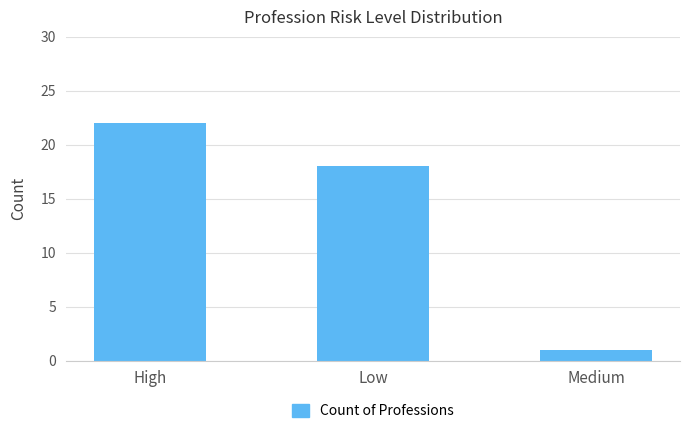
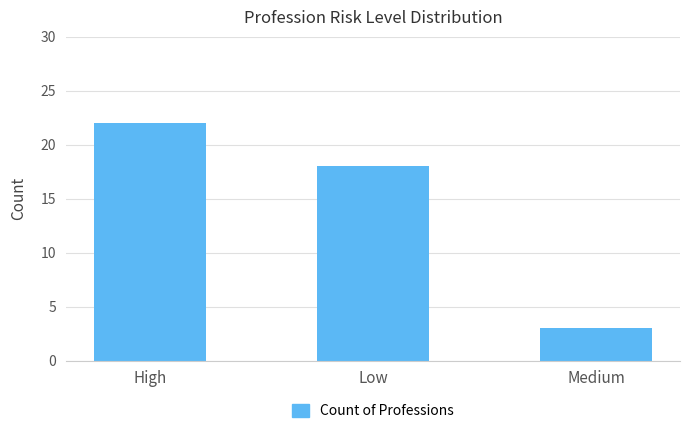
  {
    "High": 22,
    "Low": 18,
-   "Medium": 1
+   "Medium": 3
  }
